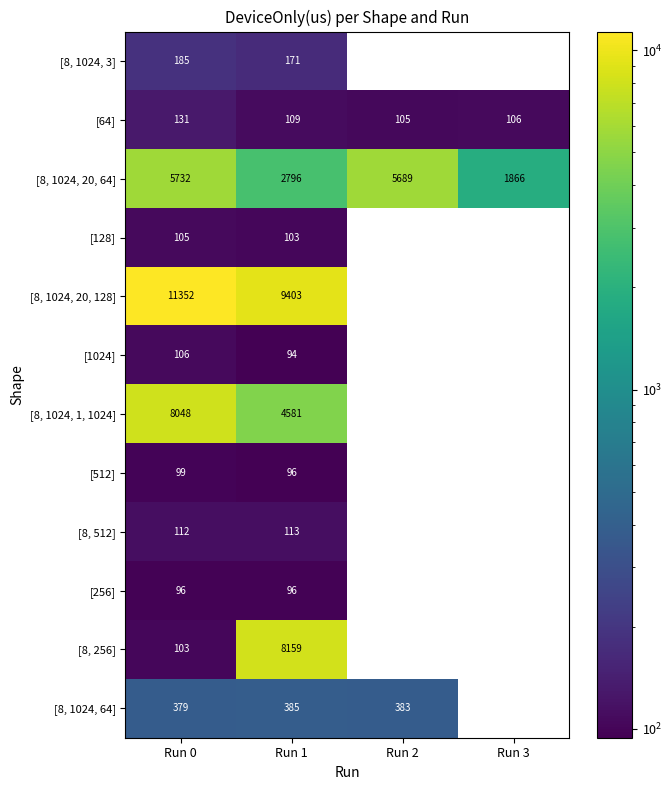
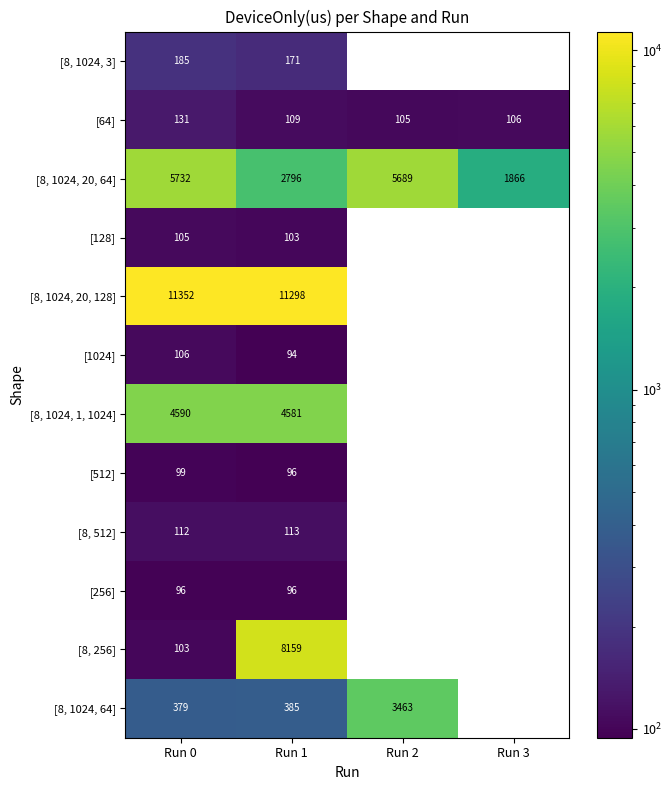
  {
    "[8, 1024, 3]": {
      "Run 0": 185,
      "Run 1": 171
    },
    "[64]": {
      "Run 0": 131,
      "Run 1": 109,
      "Run 2": 105,
      "Run 3": 106
    },
    "[8, 1024, 20, 64]": {
      "Run 0": 5732,
      "Run 1": 2796,
      "Run 2": 5689,
      "Run 3": 1866
    },
    "[128]": {
      "Run 0": 105,
      "Run 1": 103
    },
    "[8, 1024, 20, 128]": {
      "Run 0": 11352,
-     "Run 1": 9403
+     "Run 1": 11298
    },
    "[1024]": {
      "Run 0": 106,
      "Run 1": 94
    },
    "[8, 1024, 1, 1024]": {
-     "Run 0": 8048,
+     "Run 0": 4590,
      "Run 1": 4581
    },
    "[512]": {
      "Run 0": 99,
      "Run 1": 96
    },
    "[8, 512]": {
      "Run 0": 112,
      "Run 1": 113
    },
    "[256]": {
      "Run 0": 96,
      "Run 1": 96
    },
    "[8, 256]": {
      "Run 0": 103,
      "Run 1": 8159
    },
    "[8, 1024, 64]": {
      "Run 0": 379,
      "Run 1": 385,
-     "Run 2": 383
+     "Run 2": 3463
    }
  }
